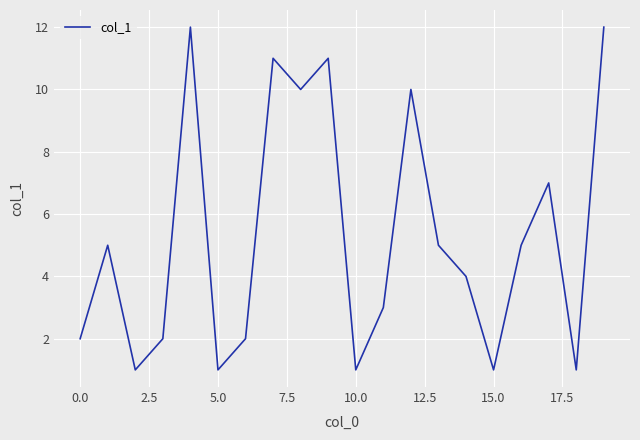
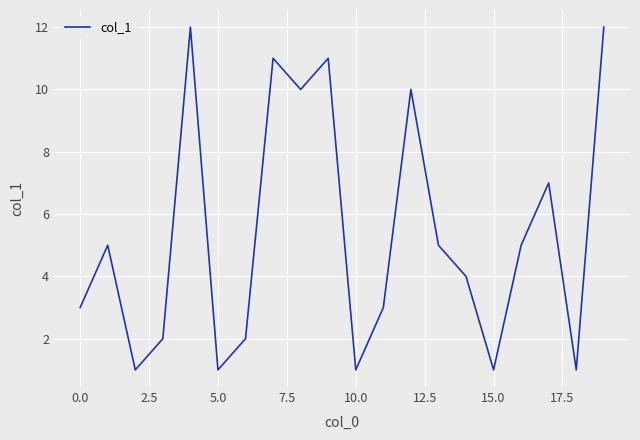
  {
-   "0.0": 2,
+   "0.0": 3,
    "5.0": 1,
    "10.0": 1,
    "15.0": 1
  }
